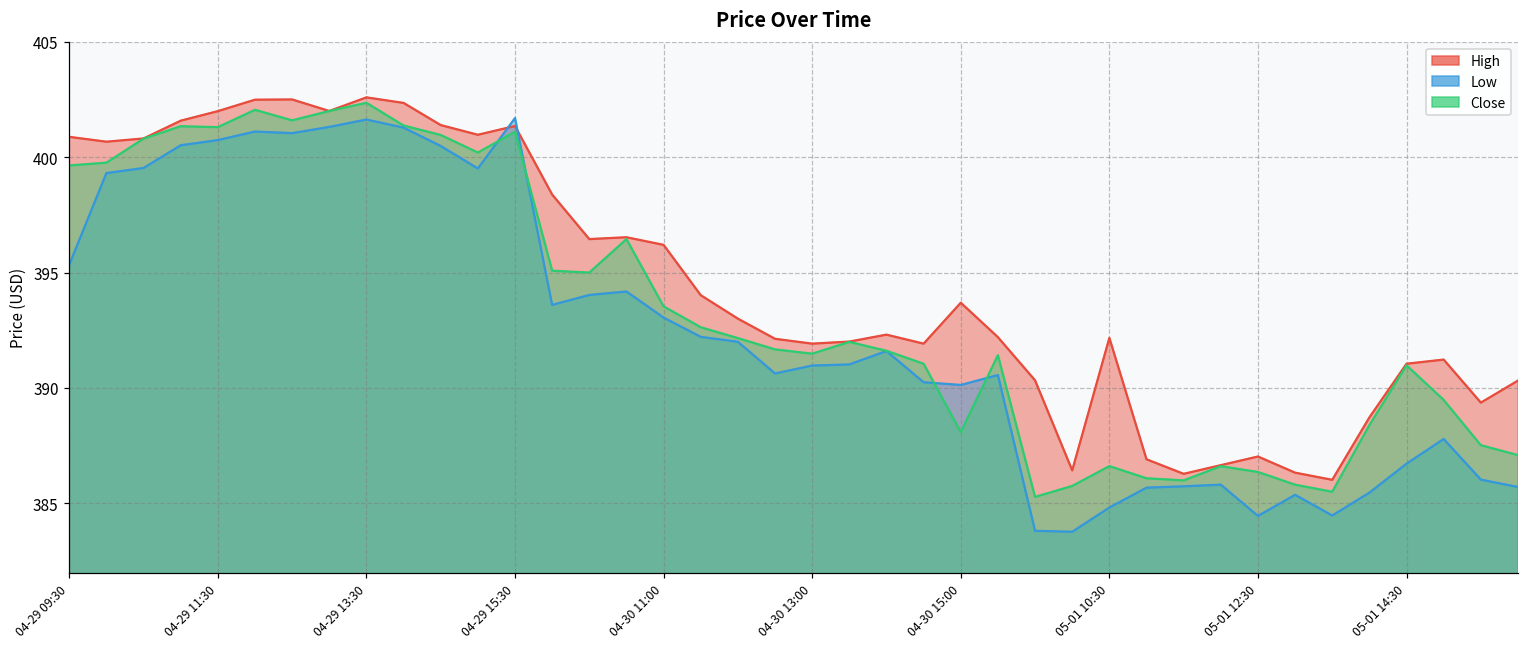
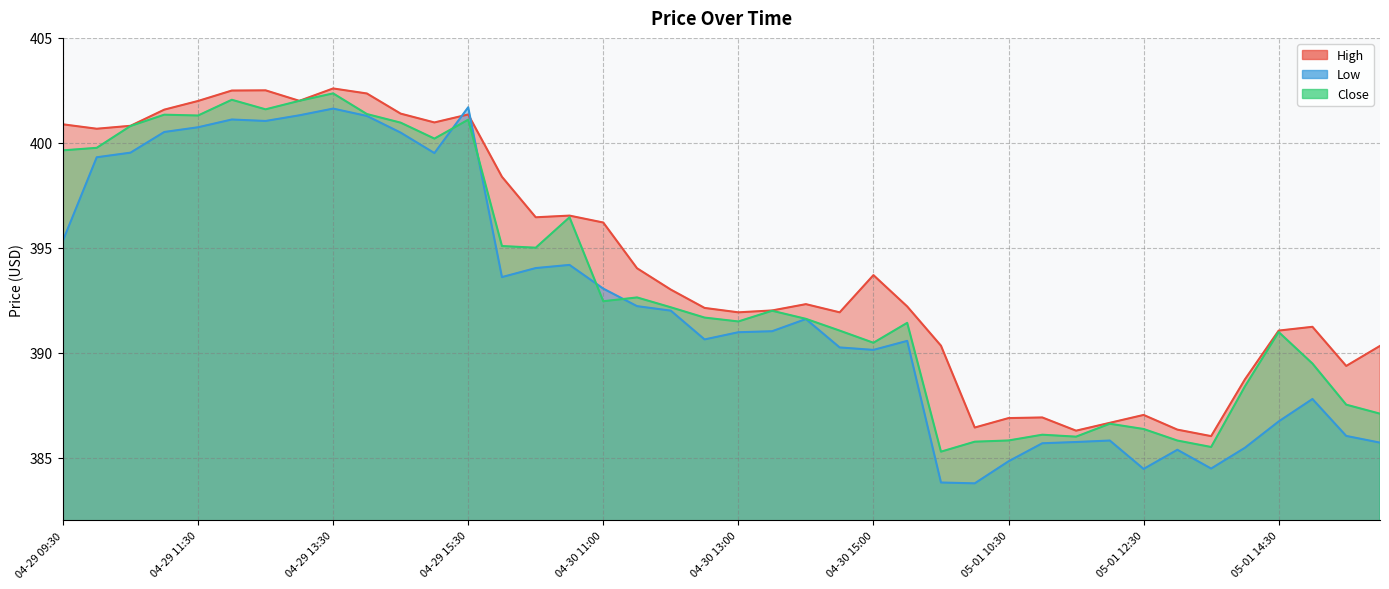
  {
    "High": {
      "04-29 09:30": 400.9,
      "04-29 11:30": 402.0,
      "04-29 13:30": 402.6,
      "04-29 15:30": 401.4,
      "04-30 11:00": 396.2,
      "04-30 13:00": 391.9,
      "04-30 15:00": 393.7,
-     "05-01 10:30": 392.2,
+     "05-01 10:30": 386.9,
      "05-01 12:30": 387.0
    },
    "Low": {
      "04-29 09:30": 395.3,
      "04-29 11:30": 400.7,
      "04-29 13:30": 401.6,
      "04-29 15:30": 401.7,
      "04-30 11:00": 393.0,
      "04-30 13:00": 391.0,
      "04-30 15:00": 390.1,
      "05-01 10:30": 384.8,
      "05-01 12:30": 384.5,
      "05-01 14:30": 386.7
    },
    "Close": {
      "04-29 09:30": 399.6,
      "04-29 11:30": 401.3,
      "04-29 13:30": 402.4,
      "04-29 15:30": 401.1,
-     "04-30 11:00": 393.5,
+     "04-30 11:00": 392.4,
      "04-30 13:00": 391.5,
-     "04-30 15:00": 388.1,
-     "05-01 10:30": 386.6,
+     "04-30 15:00": 390.5,
+     "05-01 10:30": 385.8,
      "05-01 12:30": 386.4
    }
  }
